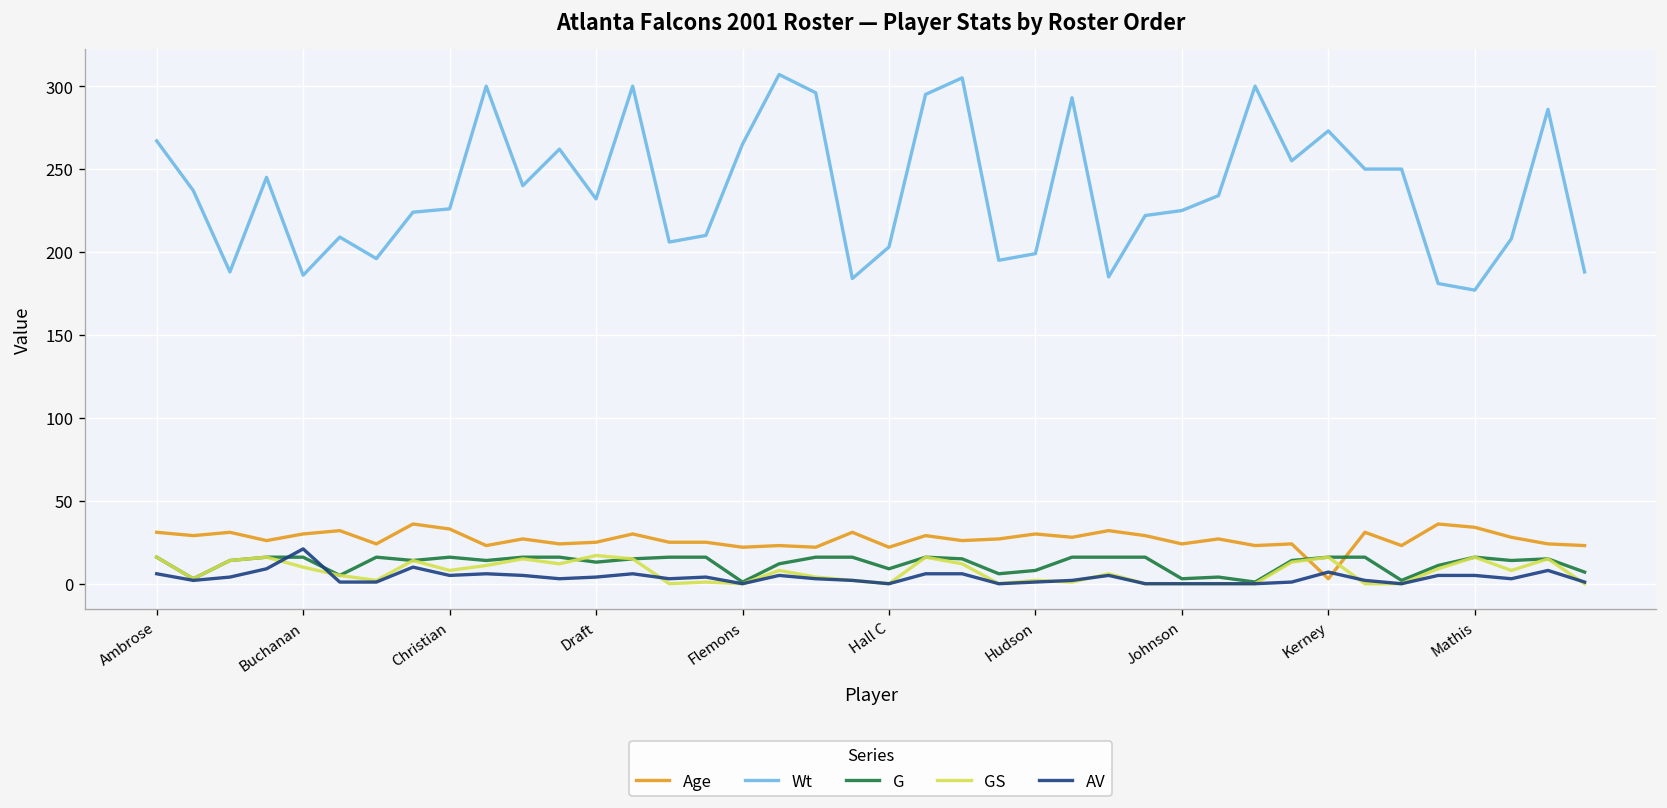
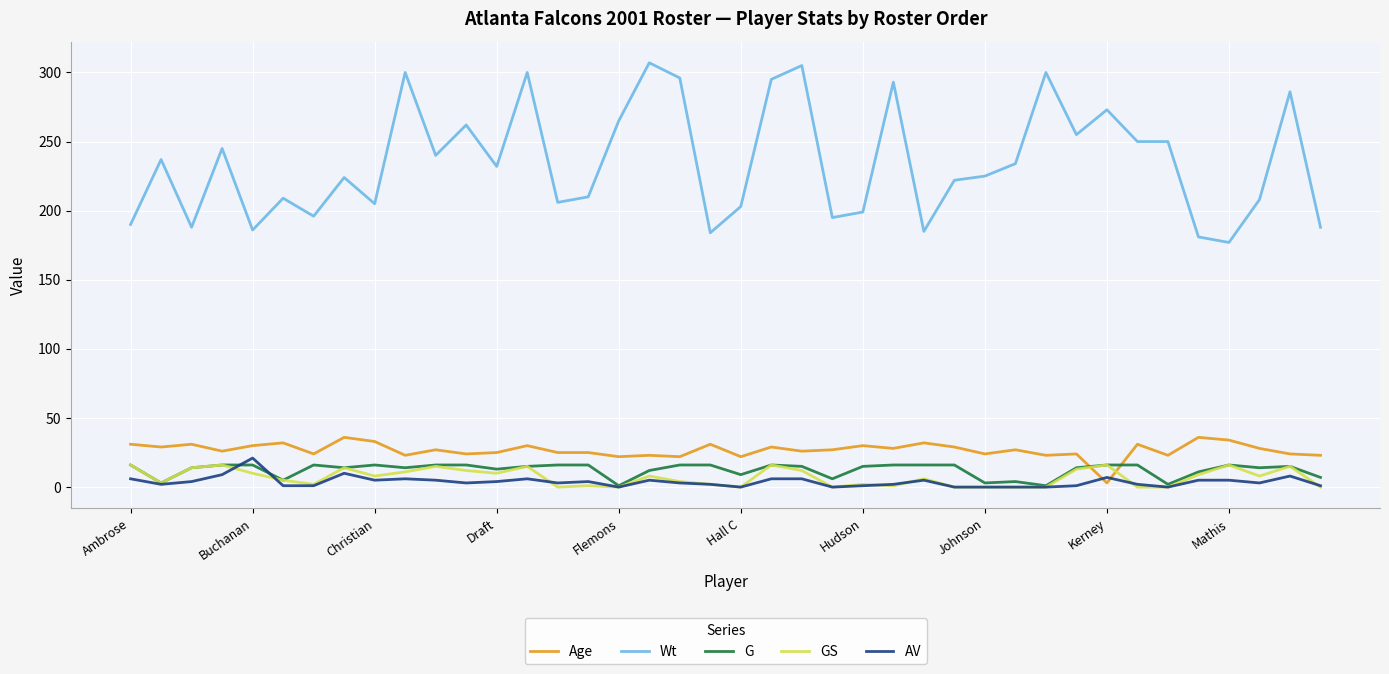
  {
    "Age": {
      "Ambrose": 31,
      "Buchanan": 30,
      "Christian": 33,
      "Draft": 25,
      "Flemons": 22,
      "Hall C": 22,
      "Hudson": 30,
      "Johnson": 24,
      "Kerney": 3,
      "Mathis": 34
    },
    "Wt": {
-     "Ambrose": 267,
+     "Ambrose": 190,
      "Buchanan": 186,
-     "Christian": 226,
+     "Christian": 205,
      "Draft": 232,
      "Flemons": 265,
      "Hall C": 203,
      "Hudson": 199,
      "Johnson": 225,
      "Kerney": 273,
      "Mathis": 177
    },
    "G": {
      "Buchanan": 16,
      "Christian": 16,
      "Draft": 13,
      "Hall C": 9,
-     "Hudson": 8,
+     "Hudson": 15,
      "Johnson": 3
    },
    "GS": {
      "Buchanan": 10,
      "Christian": 8,
-     "Draft": 17
+     "Draft": 10
    },
    "AV": {
      "Ambrose": 6,
      "Buchanan": 21,
      "Christian": 5,
      "Draft": 4,
      "Kerney": 7,
      "Mathis": 5
    }
  }
